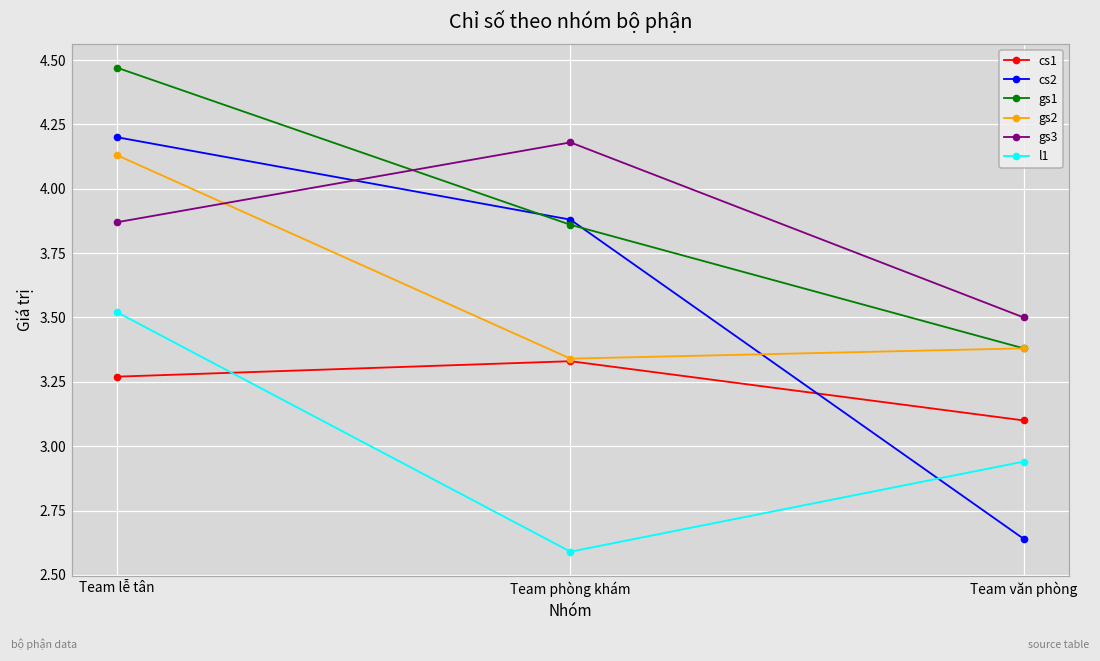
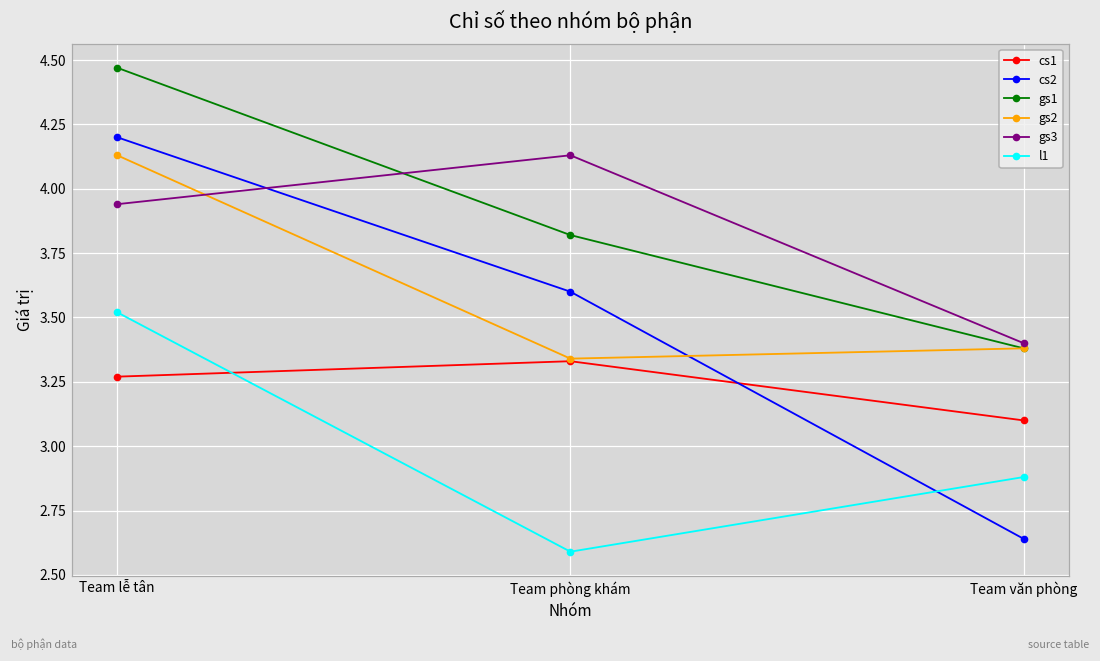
  {
    "cs1": {
      "Team lễ tân": 3.27,
      "Team văn phòng": 3.10
    },
    "cs2": {
      "Team lễ tân": 4.20,
-     "Team phòng khám": 3.88,
+     "Team phòng khám": 3.60,
      "Team văn phòng": 2.64
    },
    "gs1": {
      "Team lễ tân": 4.47,
-     "Team phòng khám": 3.86
+     "Team phòng khám": 3.82
    },
    "gs2": {
      "Team lễ tân": 4.13
    },
    "gs3": {
-     "Team lễ tân": 3.87,
-     "Team phòng khám": 4.18,
-     "Team văn phòng": 3.5
+     "Team lễ tân": 3.94,
+     "Team phòng khám": 4.13,
+     "Team văn phòng": 3.4
    },
    "l1": {
      "Team lễ tân": 3.52,
      "Team phòng khám": 2.59,
-     "Team văn phòng": 2.94
+     "Team văn phòng": 2.88
    }
  }
